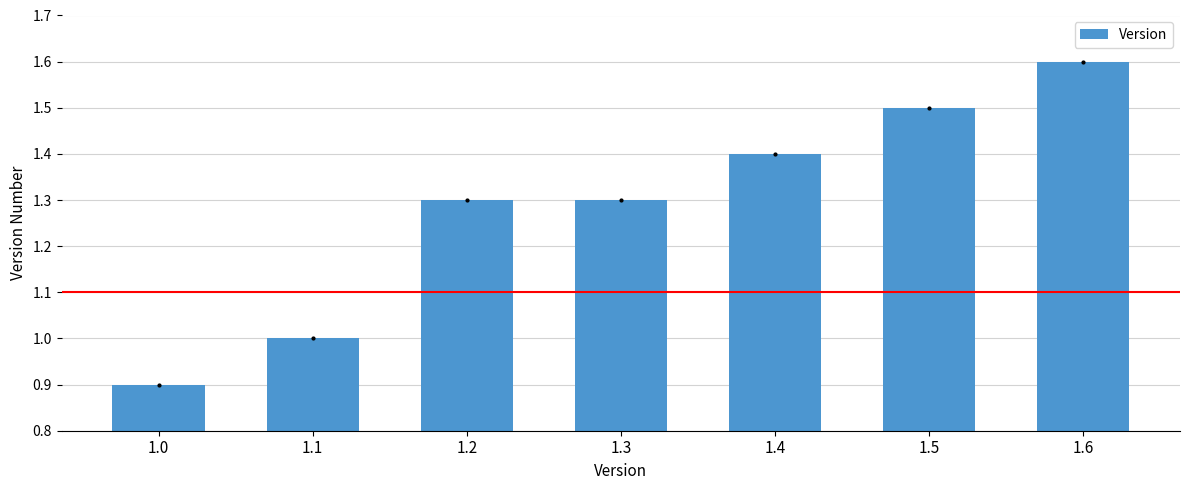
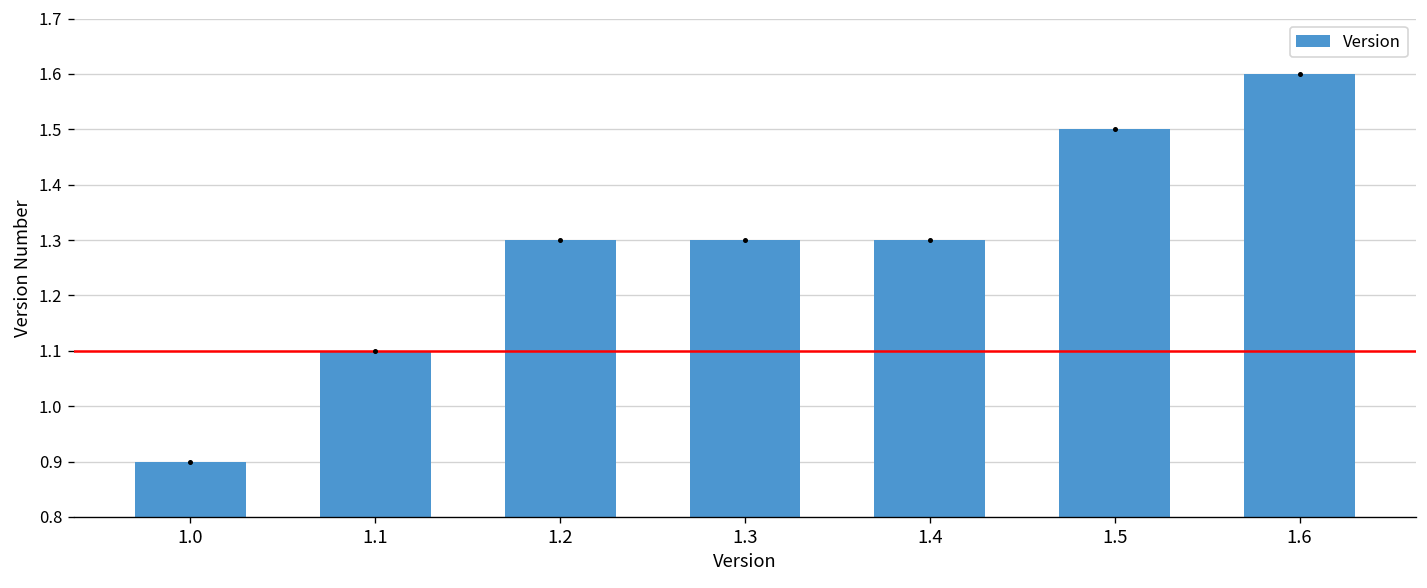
  {
    "Version": {
      "1.0": 0.9,
-     "1.1": 1.0,
+     "1.1": 1.1,
      "1.2": 1.3,
      "1.3": 1.3,
-     "1.4": 1.4,
+     "1.4": 1.3,
      "1.5": 1.5,
      "1.6": 1.6
    }
  }
